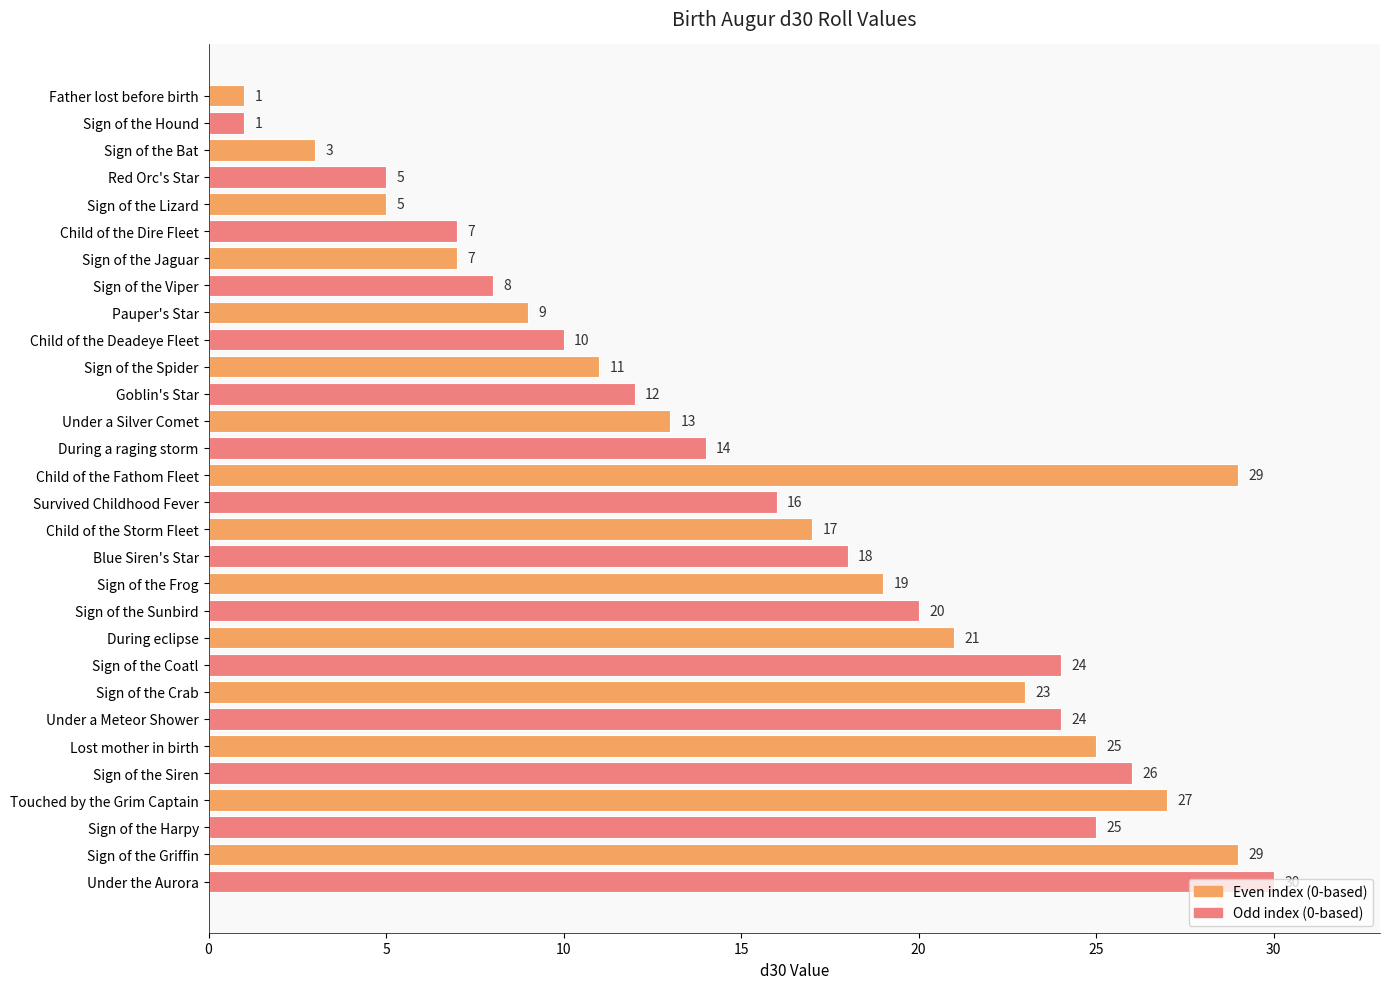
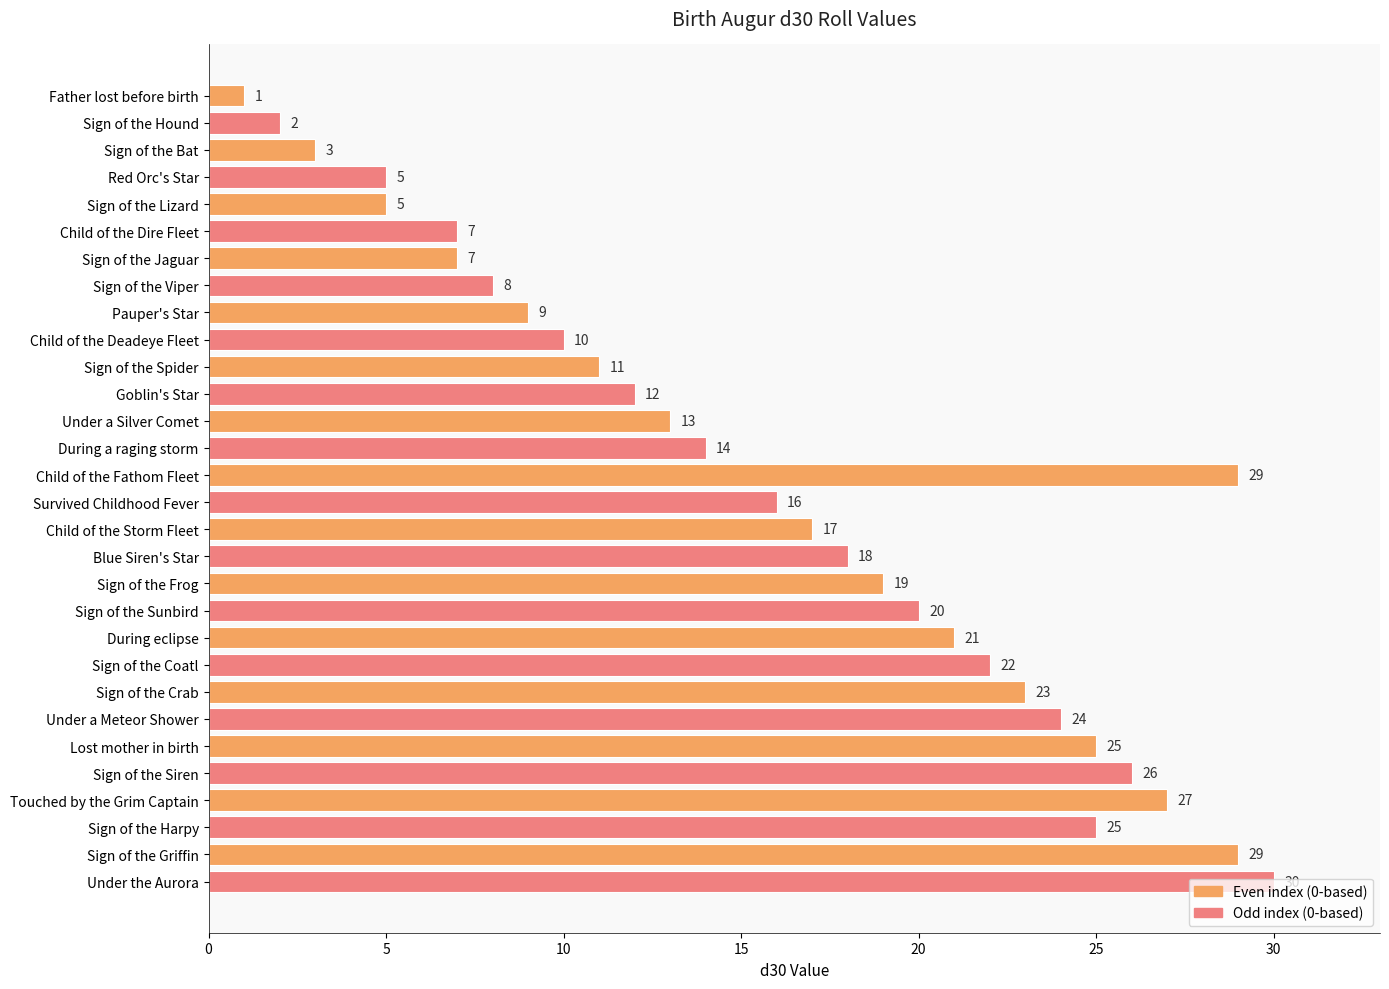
  {
    "Father lost before birth": 1,
-   "Sign of the Hound": 1,
+   "Sign of the Hound": 2,
    "Sign of the Bat": 3,
    "Red Orc's Star": 5,
    "Sign of the Lizard": 5,
    "Child of the Dire Fleet": 7,
    "Sign of the Jaguar": 7,
    "Sign of the Viper": 8,
    "Pauper's Star": 9,
    "Child of the Deadeye Fleet": 10,
    "Sign of the Spider": 11,
    "Goblin's Star": 12,
    "Under a Silver Comet": 13,
    "During a raging storm": 14,
    "Child of the Fathom Fleet": 29,
    "Survived Childhood Fever": 16,
    "Child of the Storm Fleet": 17,
    "Blue Siren's Star": 18,
    "Sign of the Frog": 19,
    "Sign of the Sunbird": 20,
    "During eclipse": 21,
-   "Sign of the Coatl": 24,
+   "Sign of the Coatl": 22,
    "Sign of the Crab": 23,
    "Under a Meteor Shower": 24,
    "Lost mother in birth": 25,
    "Sign of the Siren": 26,
    "Touched by the Grim Captain": 27,
    "Sign of the Harpy": 25,
    "Sign of the Griffin": 29
  }
